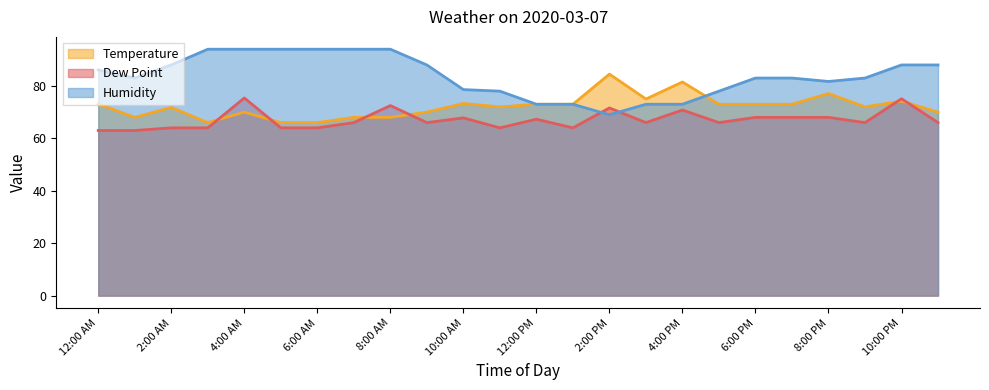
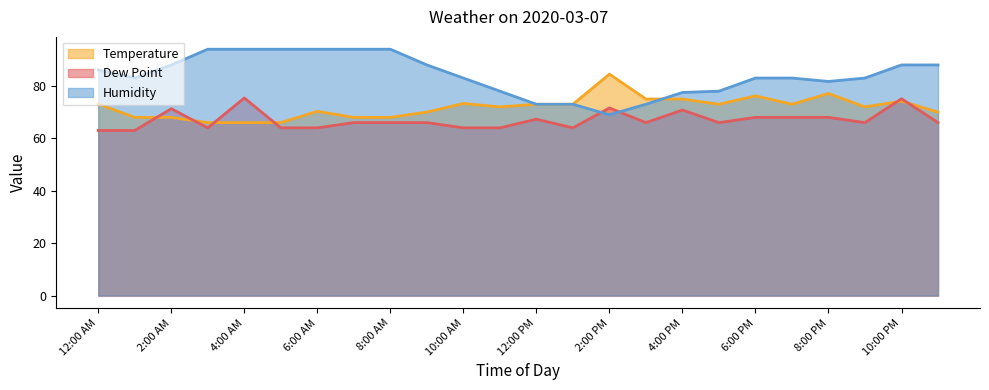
  {
    "Temperature": {
-     "2:00 AM": 72,
-     "4:00 AM": 70,
-     "6:00 AM": 66,
+     "2:00 AM": 68,
+     "4:00 AM": 66,
+     "6:00 AM": 70,
      "8:00 AM": 68,
      "10:00 AM": 73,
      "2:00 PM": 85,
-     "4:00 PM": 82,
-     "6:00 PM": 73,
+     "4:00 PM": 75,
+     "6:00 PM": 76,
      "8:00 PM": 77
    },
    "Dew Point": {
      "12:00 AM": 63,
-     "2:00 AM": 64,
+     "2:00 AM": 71,
      "4:00 AM": 75,
      "6:00 AM": 64,
-     "8:00 AM": 73,
-     "10:00 AM": 68,
+     "8:00 AM": 66,
+     "10:00 AM": 64,
      "12:00 PM": 67,
      "2:00 PM": 72,
      "4:00 PM": 71,
      "6:00 PM": 68,
      "8:00 PM": 68
    },
    "Humidity": {
      "4:00 AM": 94,
      "6:00 AM": 94,
      "8:00 AM": 94,
-     "10:00 AM": 79,
+     "10:00 AM": 83,
      "2:00 PM": 69,
-     "4:00 PM": 73,
+     "4:00 PM": 78,
      "6:00 PM": 83,
      "8:00 PM": 82,
      "10:00 PM": 88
    }
  }
